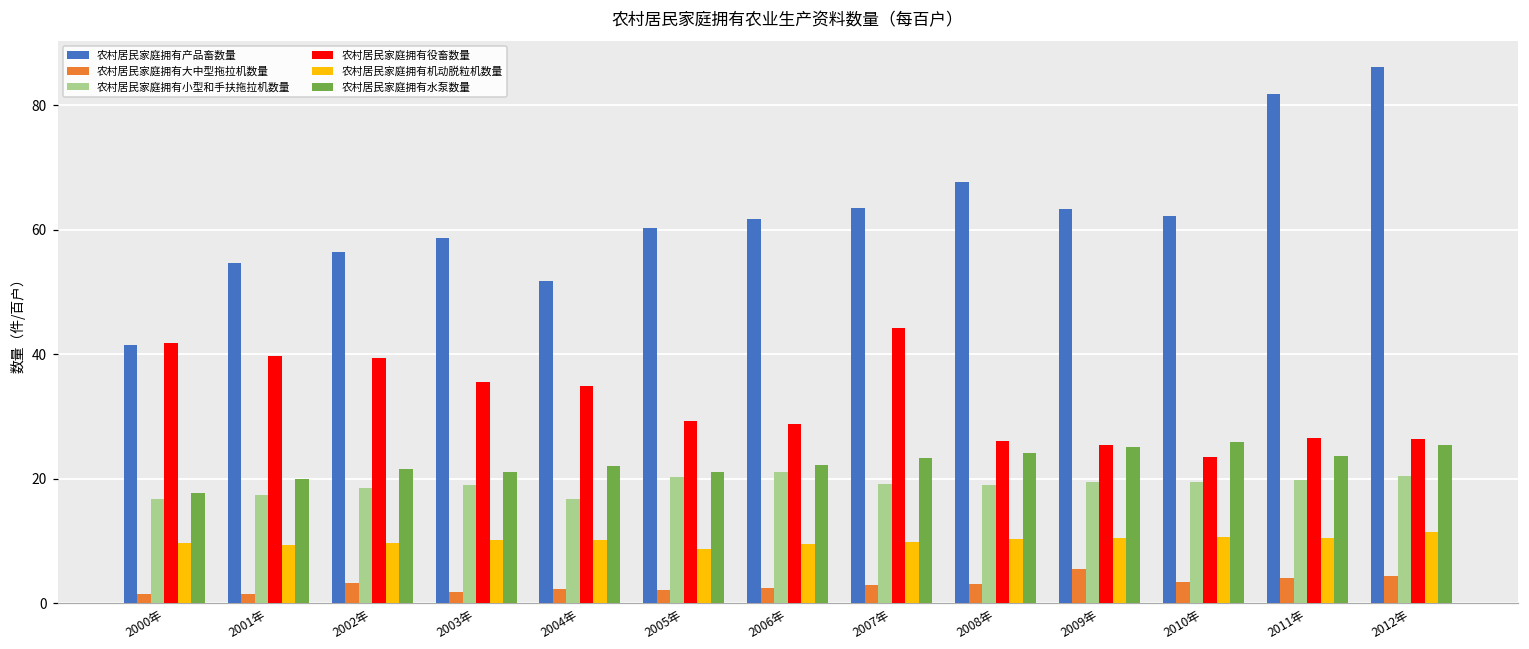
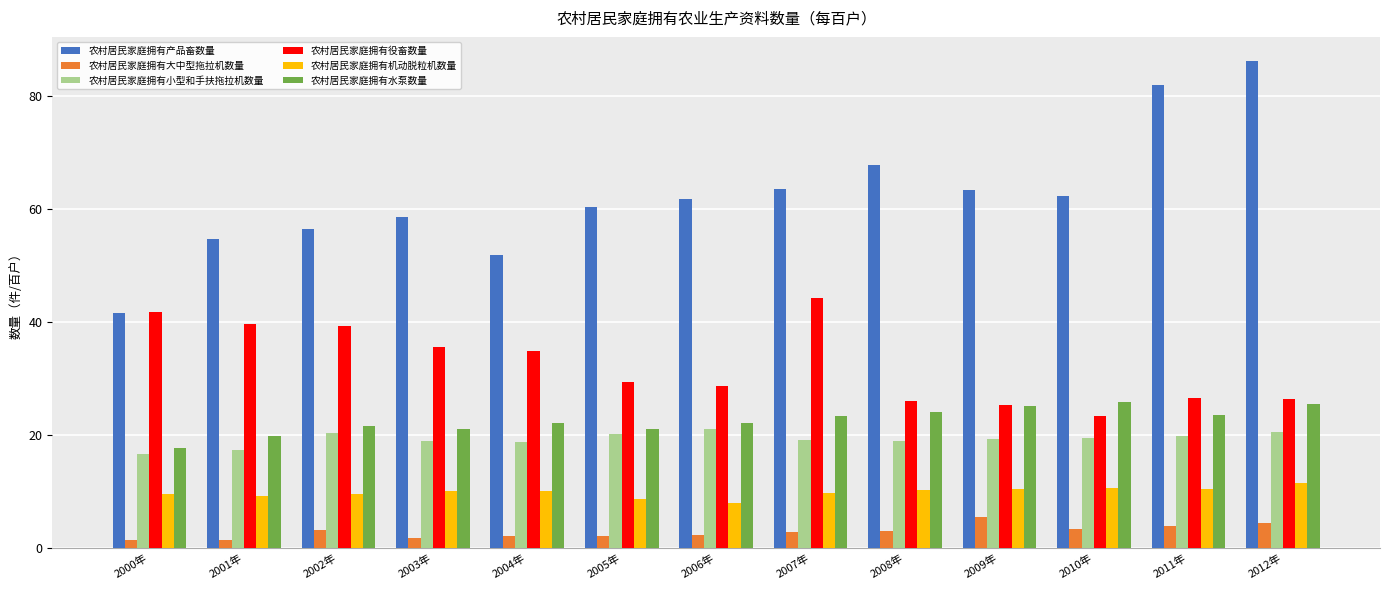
  {
    "农村居民家庭拥有产品畜数量": {
      "2000年": 42,
      "2001年": 55,
      "2002年": 56,
      "2003年": 59,
      "2004年": 52,
      "2005年": 60,
      "2006年": 62,
      "2007年": 64,
      "2008年": 68,
      "2009年": 63,
      "2010年": 62,
      "2011年": 82,
      "2012年": 86
    },
    "农村居民家庭拥有大中型拖拉机数量": {
      "2000年": 1,
      "2001年": 2,
      "2002年": 3,
      "2003年": 2,
      "2004年": 2,
      "2005年": 2,
      "2006年": 2,
      "2007年": 3,
      "2008年": 3,
      "2009年": 6,
      "2010年": 3,
      "2011年": 4,
      "2012年": 4
    },
    "农村居民家庭拥有小型和手扶拖拉机数量": {
      "2000年": 17,
      "2001年": 17,
-     "2002年": 18,
+     "2002年": 20,
      "2003年": 19,
-     "2004年": 17,
+     "2004年": 19,
      "2005年": 20,
      "2006年": 21,
      "2007年": 19,
      "2008年": 19,
      "2009年": 19,
      "2010年": 19,
      "2011年": 20,
      "2012年": 20
    },
    "农村居民家庭拥有役畜数量": {
      "2000年": 42,
      "2001年": 40,
      "2002年": 39,
      "2003年": 36,
      "2004年": 35,
      "2005年": 29,
      "2006年": 29,
      "2007年": 44,
      "2008年": 26,
      "2009年": 25,
      "2010年": 23,
      "2011年": 26,
      "2012年": 26
    },
    "农村居民家庭拥有机动脱粒机数量": {
      "2000年": 10,
      "2001年": 9,
      "2002年": 10,
      "2003年": 10,
      "2004年": 10,
      "2005年": 9,
-     "2006年": 9,
+     "2006年": 8,
      "2007年": 10,
      "2008年": 10,
      "2009年": 10,
      "2010年": 11,
      "2011年": 10,
      "2012年": 11
    },
    "农村居民家庭拥有水泵数量": {
      "2000年": 18,
      "2001年": 20,
      "2002年": 22,
      "2003年": 21,
      "2004年": 22,
      "2005年": 21,
      "2006年": 22,
      "2007年": 23,
      "2008年": 24,
      "2009年": 25,
      "2010年": 26,
      "2011年": 24,
      "2012年": 25
    }
  }
